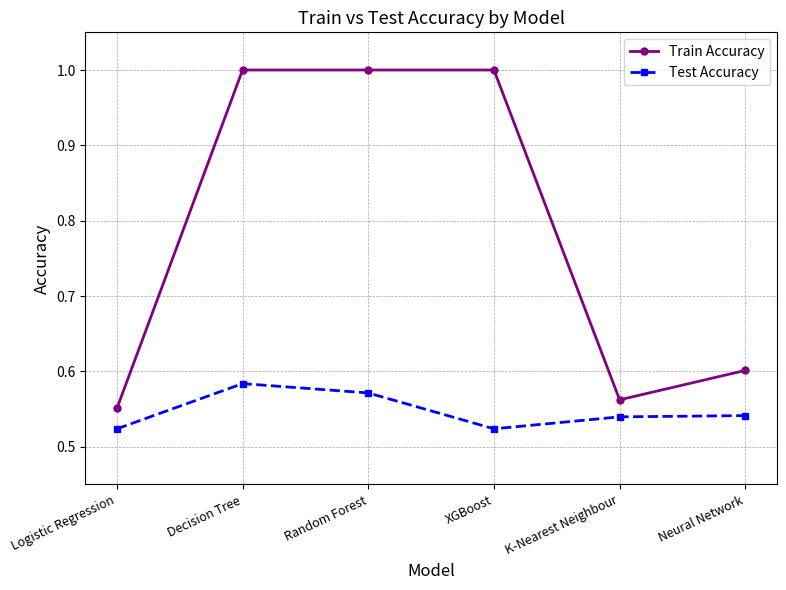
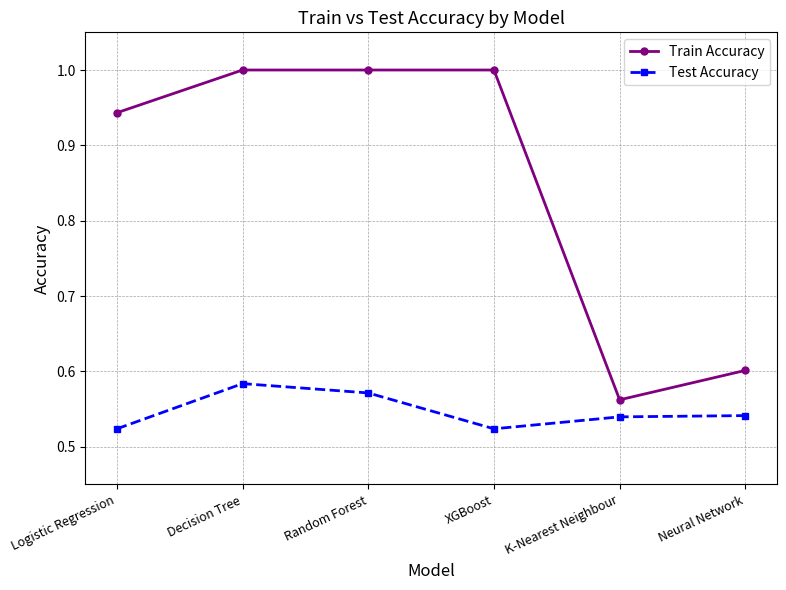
  {
    "Train Accuracy": {
-     "Logistic Regression": 0.55,
+     "Logistic Regression": 0.94,
      "Decision Tree": 1.00,
      "Random Forest": 1.00,
      "XGBoost": 1.00,
      "K-Nearest Neighbour": 0.56,
      "Neural Network": 0.60
    },
    "Test Accuracy": {
      "Logistic Regression": 0.52,
      "Decision Tree": 0.58,
      "Random Forest": 0.57,
      "XGBoost": 0.52,
      "K-Nearest Neighbour": 0.54,
      "Neural Network": 0.54
    }
  }
